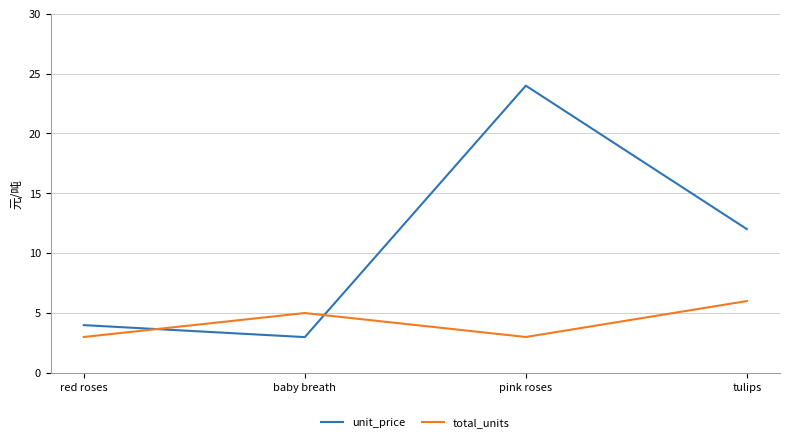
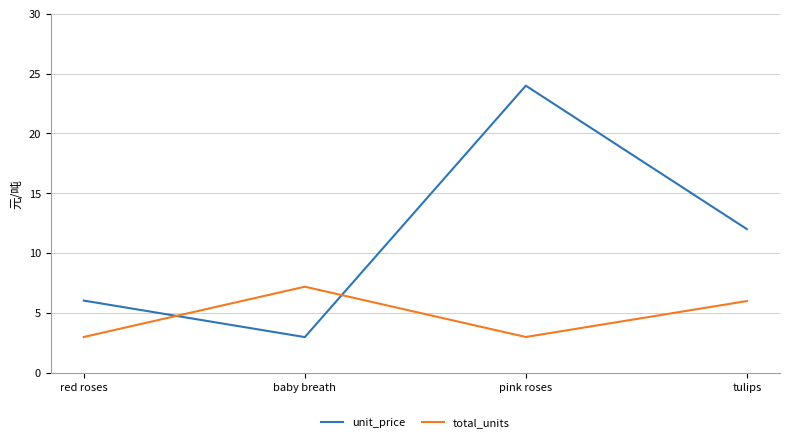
  {
    "unit_price": {
-     "red roses": 4.0,
+     "red roses": 6.0,
      "baby breath": 3.0,
      "pink roses": 24.0,
      "tulips": 12.0
    },
    "total_units": {
      "red roses": 3.0,
-     "baby breath": 5.0,
+     "baby breath": 7.2,
      "pink roses": 3.0,
      "tulips": 6.0
    }
  }
